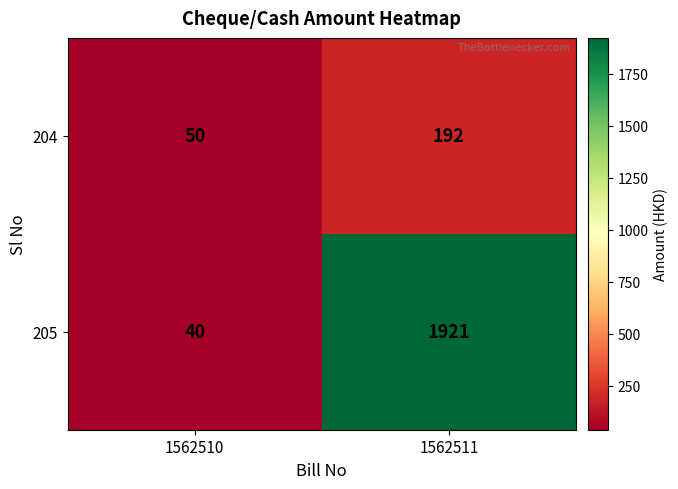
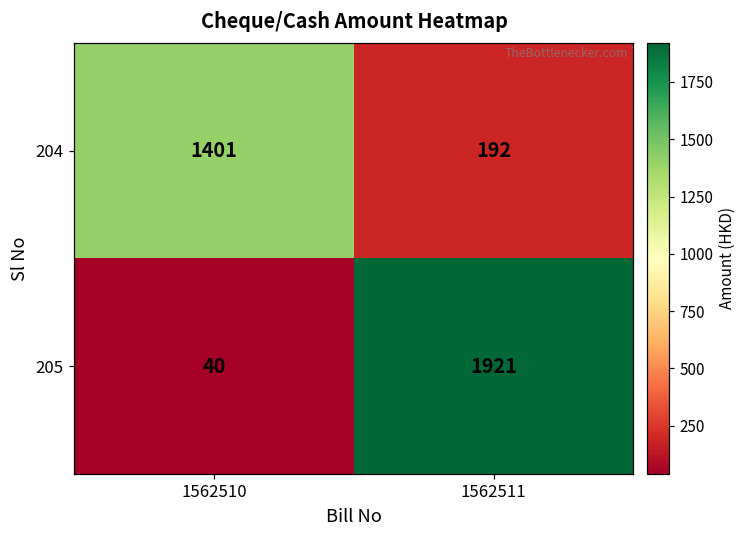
  {
    "204": {
-     "1562510": 50
+     "1562510": 1401
    },
    "205": {
      "1562510": 40,
      "1562511": 1921
    }
  }
